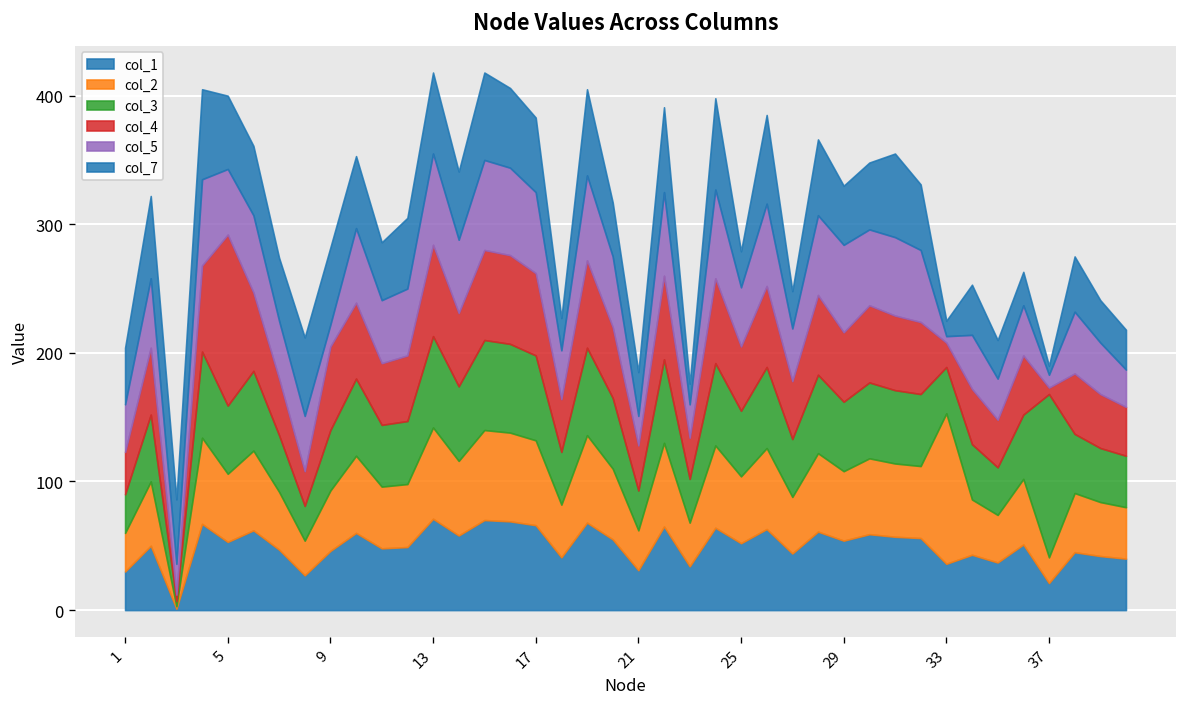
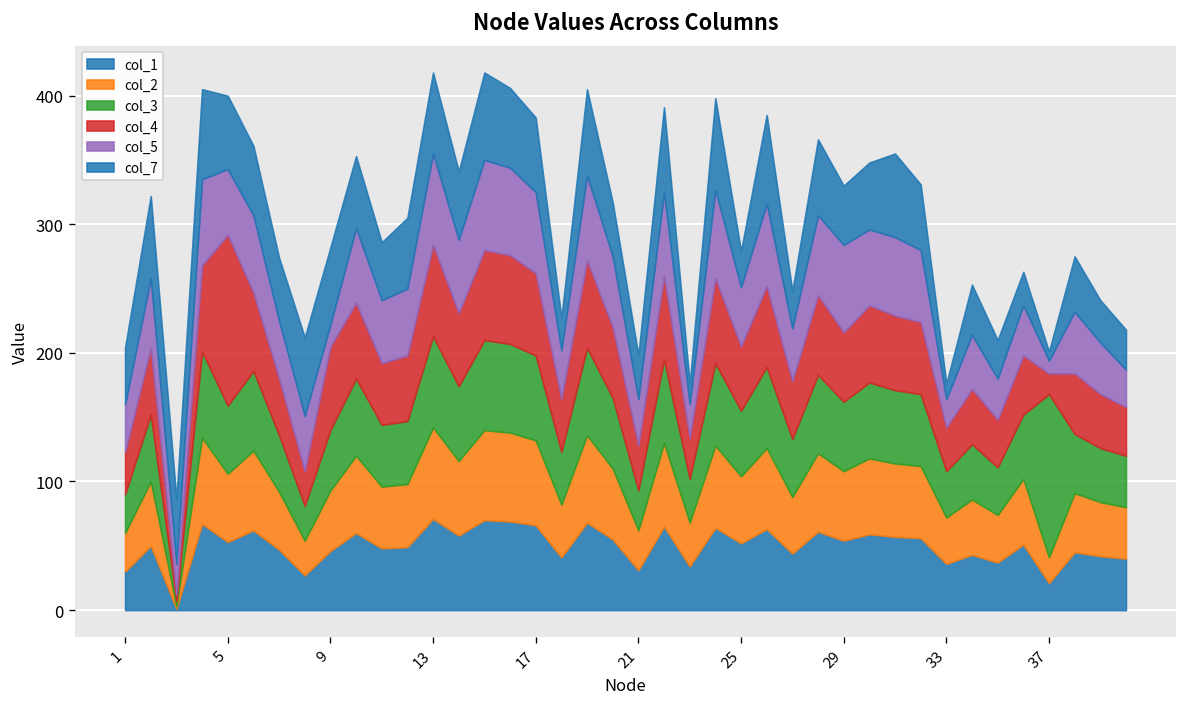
  {
    "col_2": {
      "1": 30,
      "5": 53,
      "9": 47,
      "13": 71,
      "17": 66,
      "21": 31,
      "25": 52,
      "29": 54,
-     "33": 117,
+     "33": 36,
      "37": 20
    },
    "col_3": {
      "1": 30,
      "5": 53,
      "9": 47,
      "13": 71,
      "17": 66,
      "21": 31,
      "25": 51,
      "29": 54,
      "33": 36,
      "37": 127
    },
    "col_4": {
      "1": 33,
      "5": 133,
      "9": 65,
      "13": 71,
      "17": 64,
      "21": 35,
      "25": 50,
      "29": 54,
-     "33": 19,
-     "37": 5
+     "33": 34,
+     "37": 16
    },
    "col_5": {
      "1": 37,
      "5": 51,
      "9": 17,
      "13": 71,
      "17": 63,
-     "21": 23,
+     "21": 36,
      "25": 46,
      "29": 68,
-     "33": 5,
+     "33": 22,
      "37": 10
    }
  }
